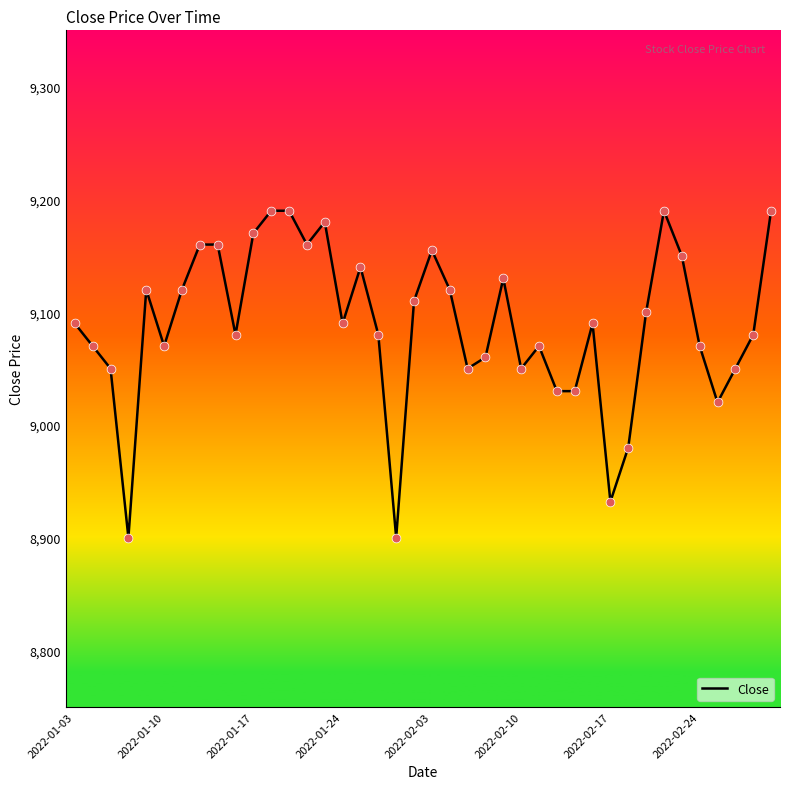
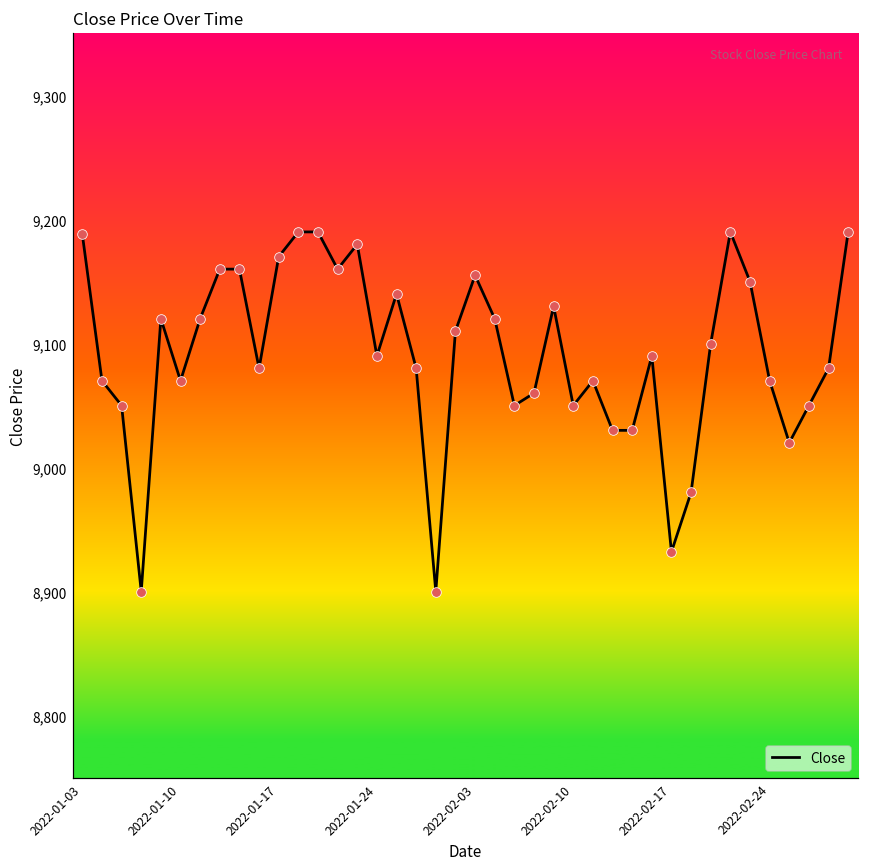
  {
-   "2022-01-03": "9,090",
+   "2022-01-03": "9,188",
    "2022-01-10": "9,070",
    "2022-01-17": "9,170",
    "2022-01-24": "9,090",
    "2022-02-03": "9,155",
    "2022-02-10": "9,050",
    "2022-02-17": "8,932",
    "2022-02-24": "9,070"
  }
